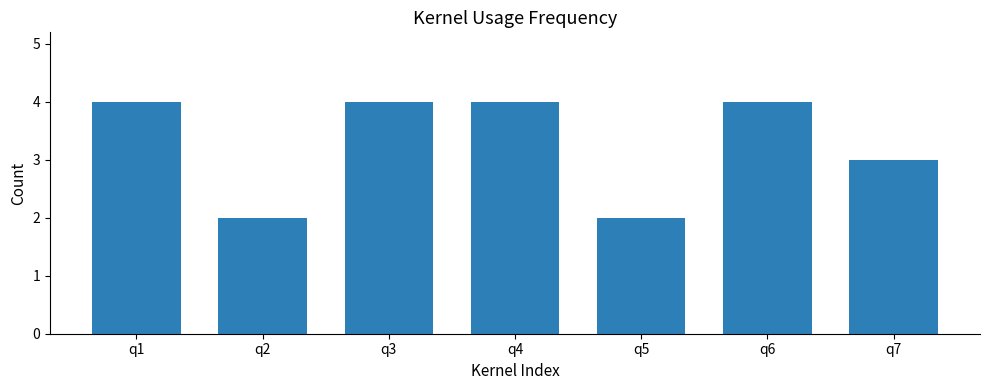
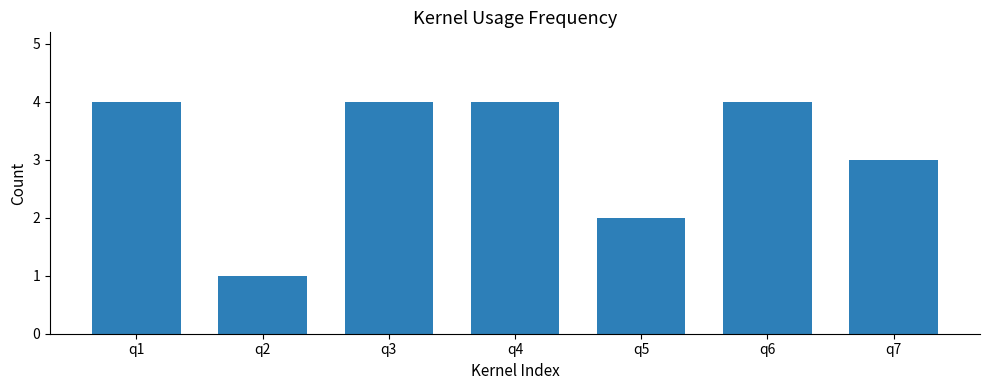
  {
    "q1": 4,
-   "q2": 2,
+   "q2": 1,
    "q3": 4,
    "q4": 4,
    "q5": 2,
    "q6": 4,
    "q7": 3
  }
